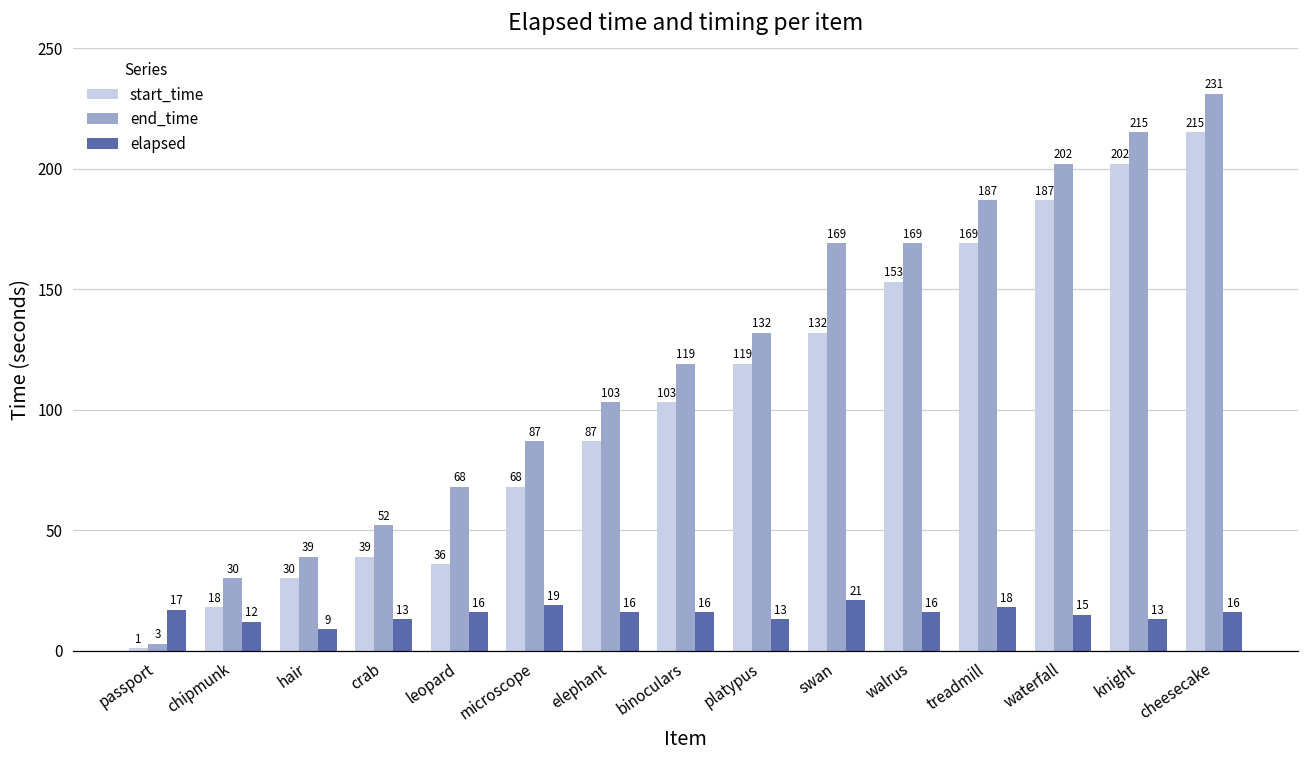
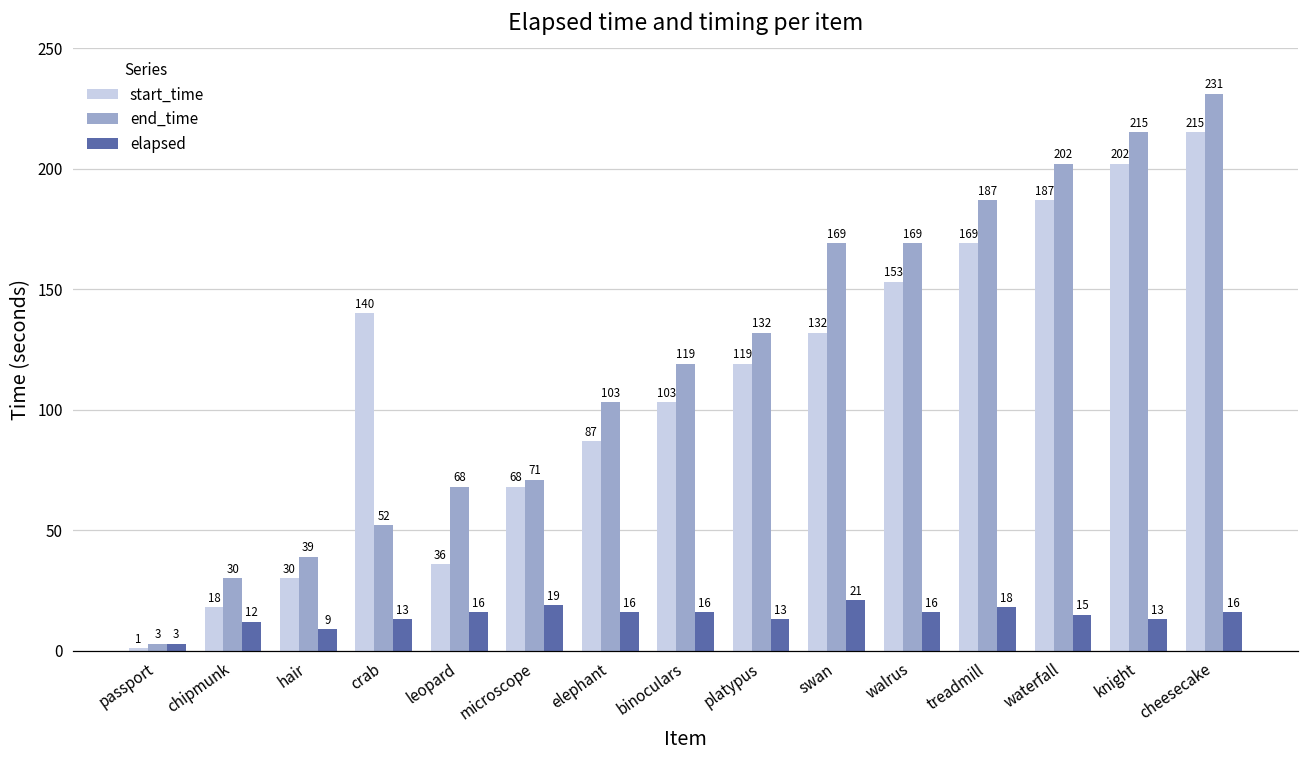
  {
    "start_time": {
      "passport": 1,
      "chipmunk": 18,
      "hair": 30,
-     "crab": 39,
+     "crab": 140,
      "leopard": 36,
      "microscope": 68,
      "elephant": 87,
      "binoculars": 103,
      "platypus": 119,
      "swan": 132,
      "walrus": 153,
      "treadmill": 169,
      "waterfall": 187,
      "knight": 202,
      "cheesecake": 215
    },
    "end_time": {
      "passport": 3,
      "chipmunk": 30,
      "hair": 39,
      "crab": 52,
      "leopard": 68,
-     "microscope": 87,
+     "microscope": 71,
      "elephant": 103,
      "binoculars": 119,
      "platypus": 132,
      "swan": 169,
      "walrus": 169,
      "treadmill": 187,
      "waterfall": 202,
      "knight": 215,
      "cheesecake": 231
    },
    "elapsed": {
-     "passport": 17,
+     "passport": 3,
      "chipmunk": 12,
      "hair": 9,
      "crab": 13,
      "leopard": 16,
      "microscope": 19,
      "elephant": 16,
      "binoculars": 16,
      "platypus": 13,
      "swan": 21,
      "walrus": 16,
      "treadmill": 18,
      "waterfall": 15,
      "knight": 13,
      "cheesecake": 16
    }
  }
